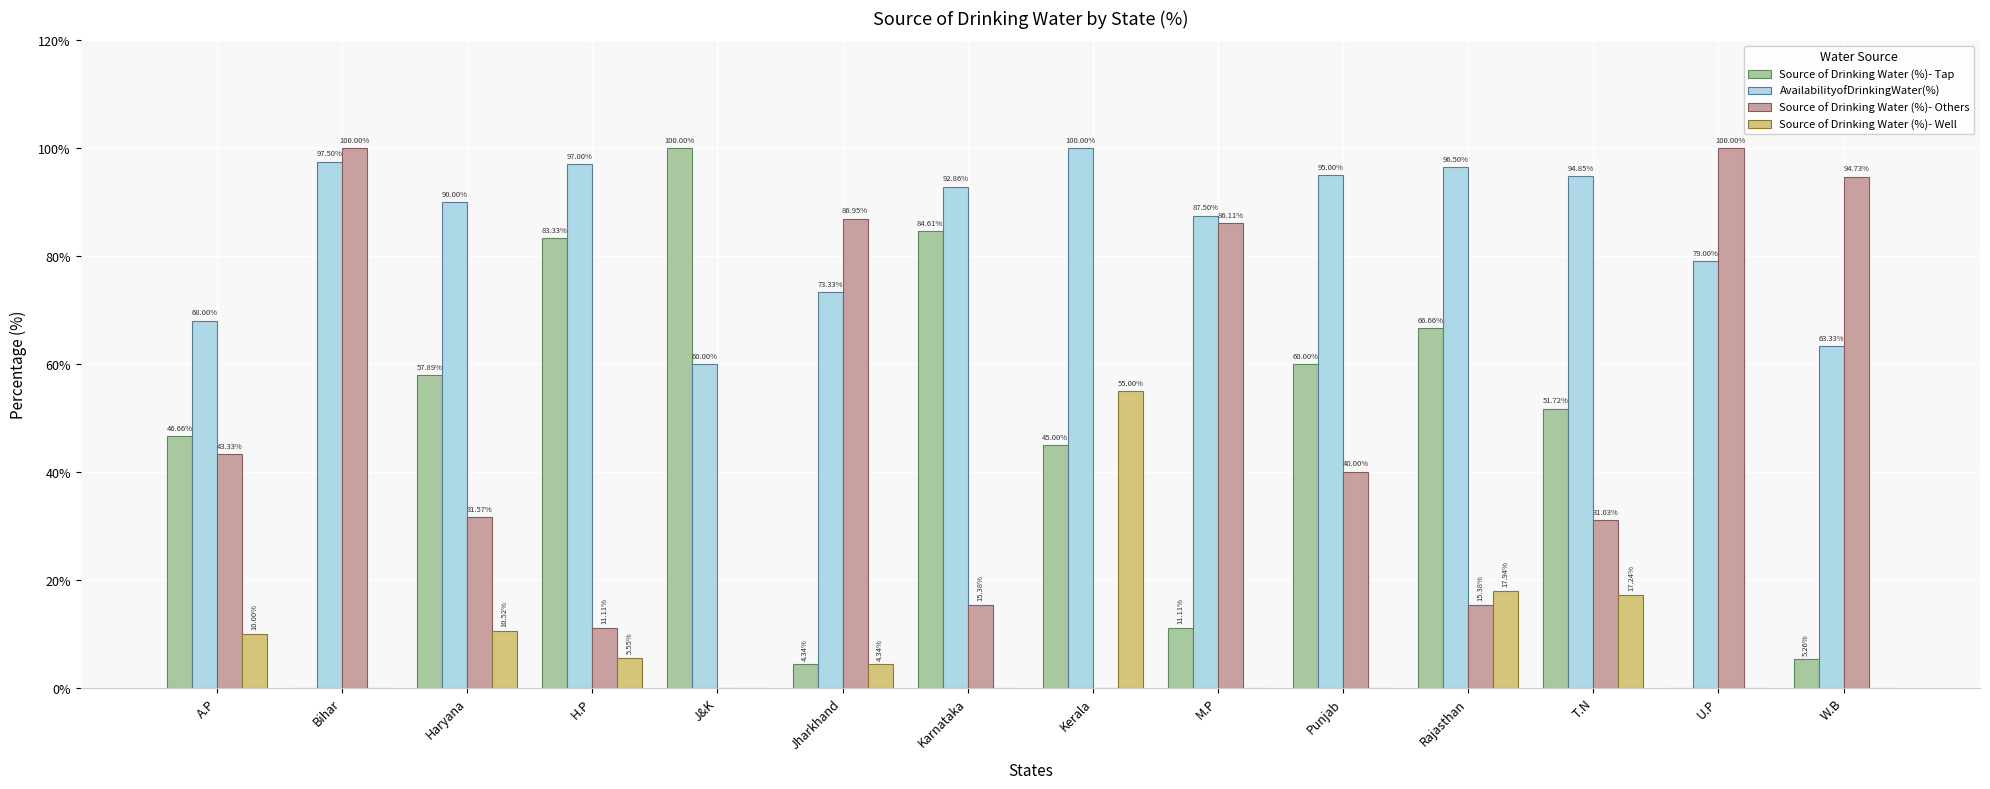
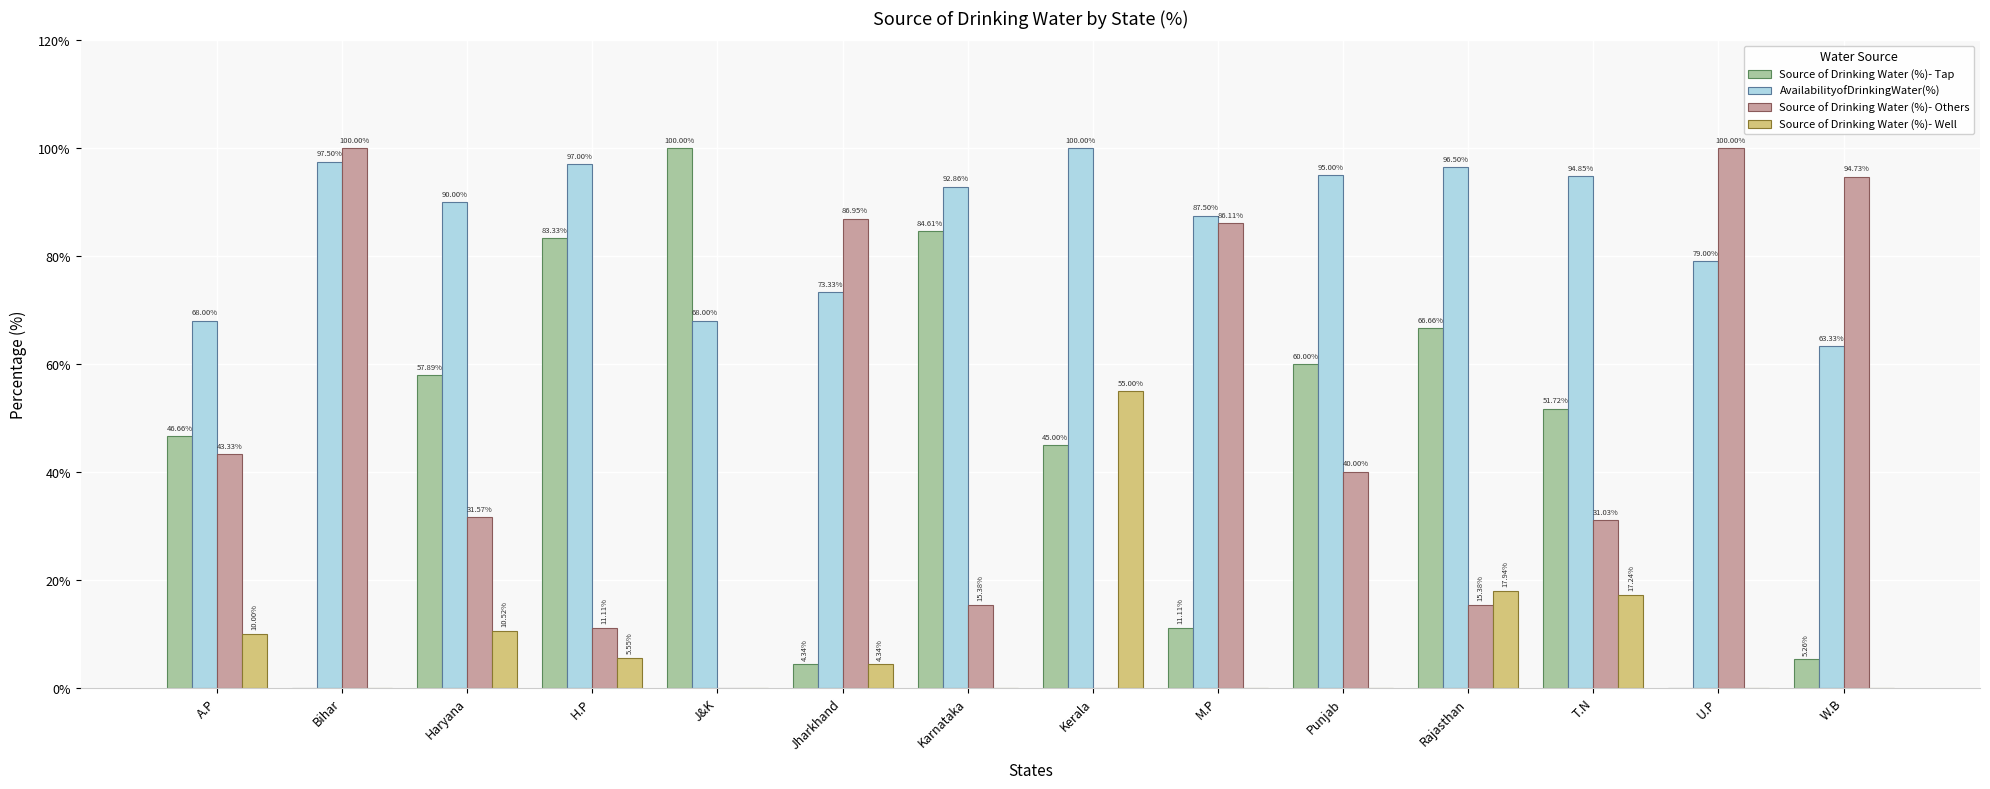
  {
    "AvailabilityofDrinkingWater(%)": {
      "A.P": "68.00%",
      "Bihar": "97.50%",
      "Haryana": "90.00%",
      "H.P": "97.00%",
-     "J&K": "60.00%",
+     "J&K": "68.00%",
      "Jharkhand": "73.33%",
      "Karnataka": "92.86%",
      "Kerala": "100.00%",
      "M.P": "87.50%",
      "Punjab": "95.00%",
      "Rajasthan": "96.50%",
      "T.N": "94.85%",
      "U.P": "79.00%",
      "W.B": "63.33%"
    }
  }
